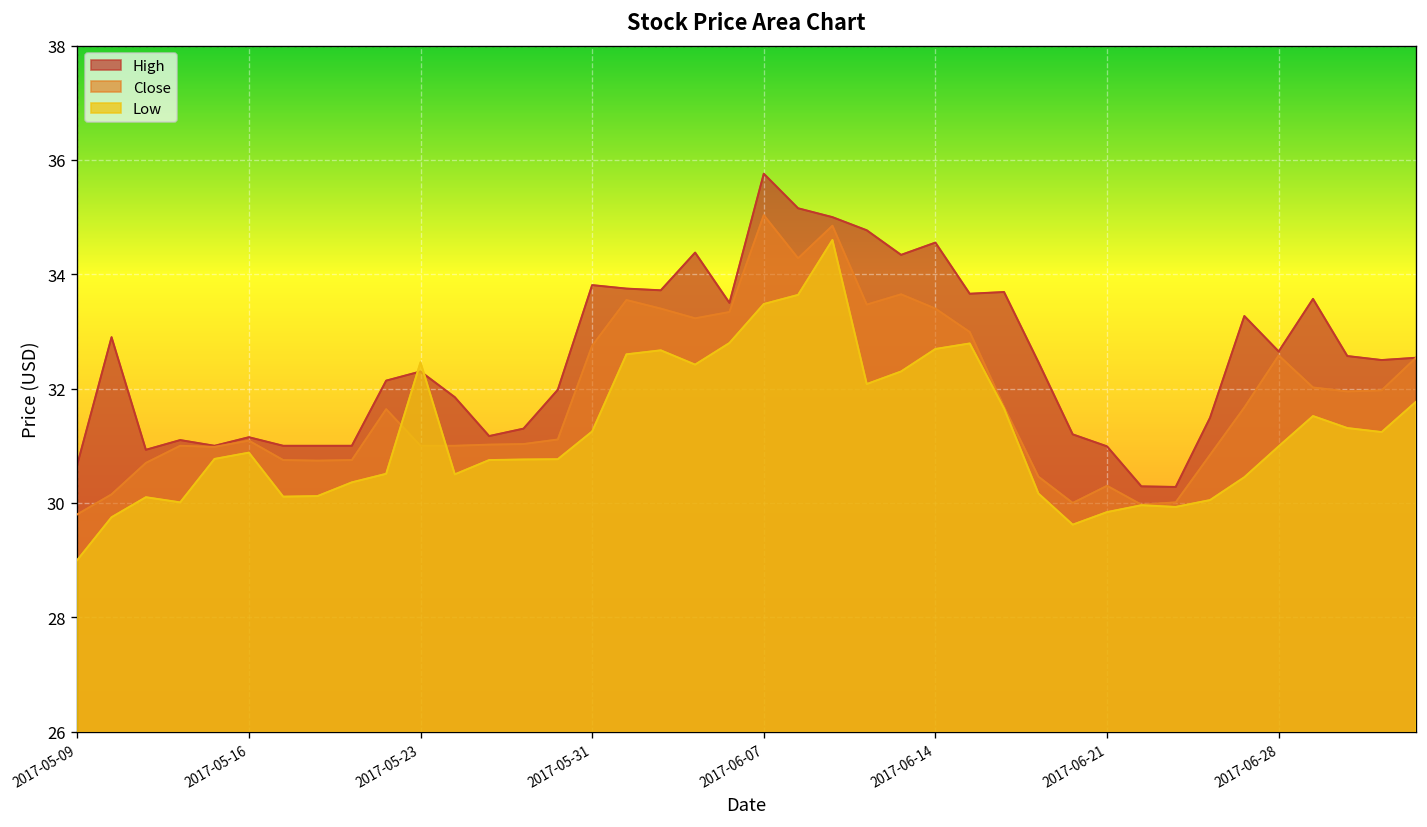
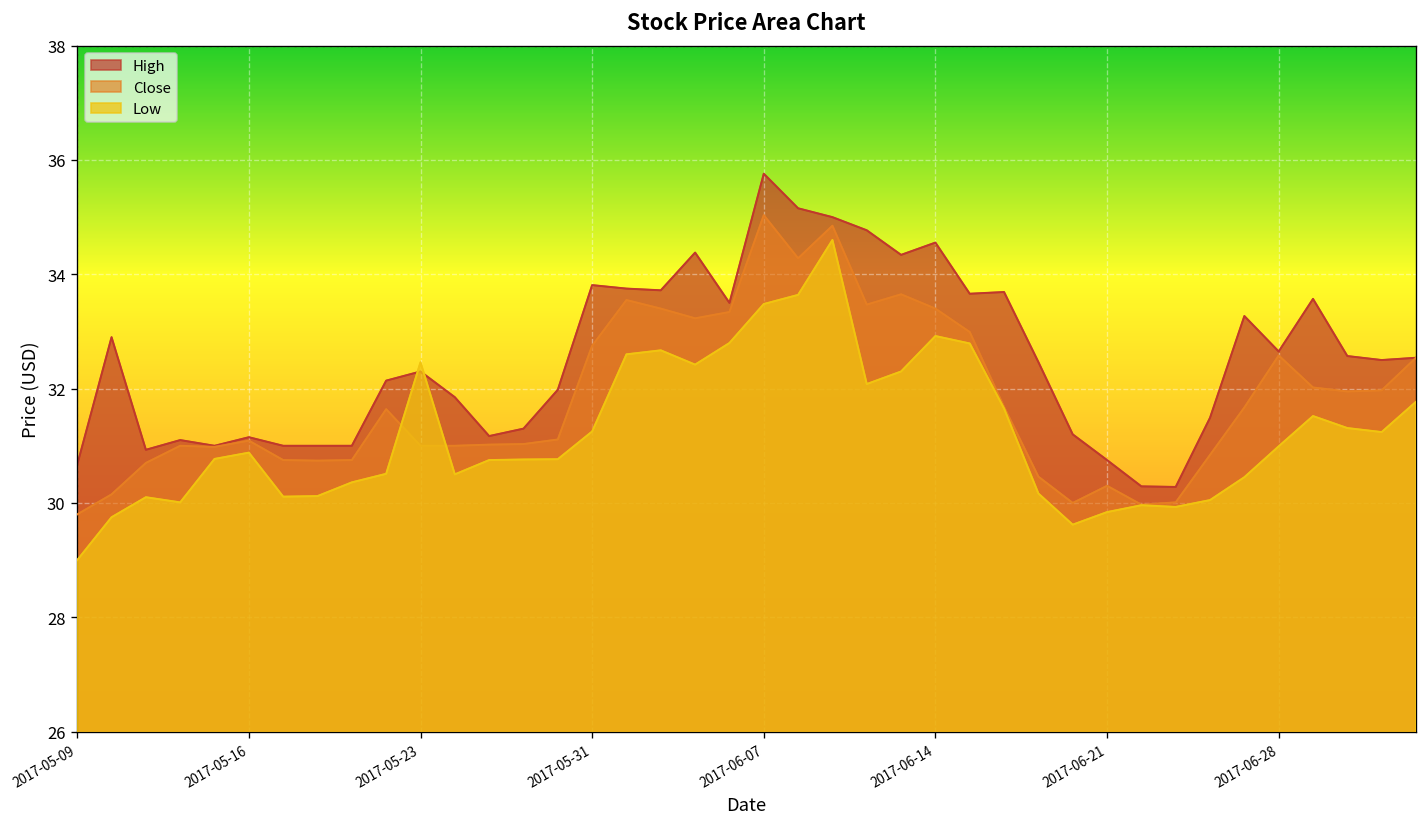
  {
    "High": {
      "2017-05-09": 30.7,
      "2017-05-16": 31.2,
      "2017-05-23": 32.3,
      "2017-05-31": 33.8,
      "2017-06-07": 35.8,
      "2017-06-14": 34.6,
-     "2017-06-21": 31.0,
+     "2017-06-21": 30.8,
      "2017-06-28": 32.7
    },
    "Close": {
      "2017-05-09": 29.8,
      "2017-05-16": 31.1,
      "2017-05-23": 31.0,
      "2017-05-31": 32.8,
      "2017-06-07": 35.0,
      "2017-06-14": 33.4,
      "2017-06-21": 30.3,
      "2017-06-28": 32.6
    },
    "Low": {
      "2017-05-09": 29.0,
      "2017-05-16": 30.9,
      "2017-05-23": 32.5,
      "2017-05-31": 31.3,
      "2017-06-07": 33.5,
-     "2017-06-14": 32.7,
+     "2017-06-14": 32.9,
      "2017-06-21": 29.8,
      "2017-06-28": 31.0
    }
  }
